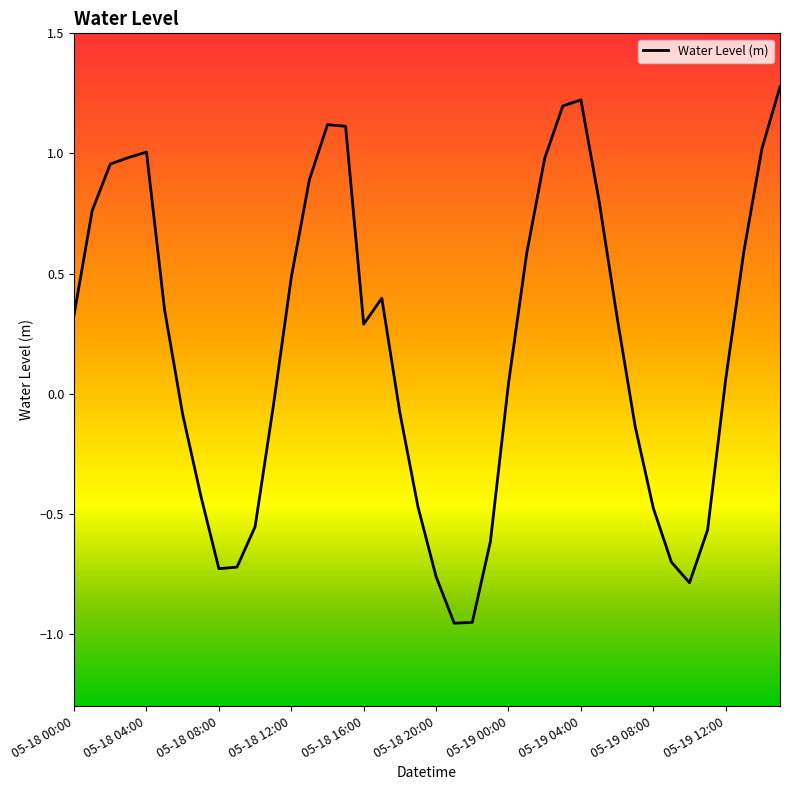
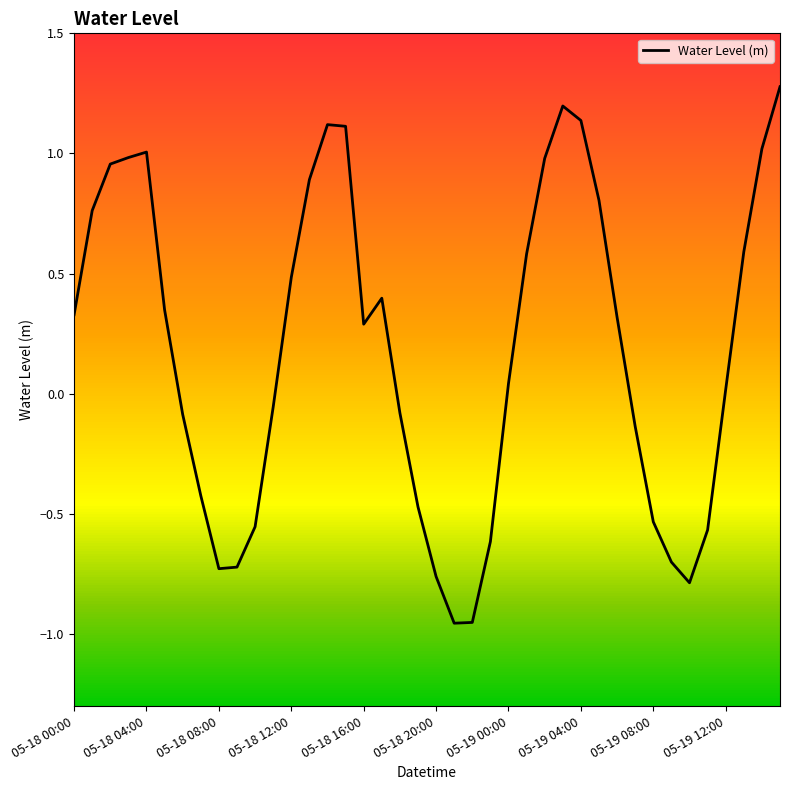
  {
    "05-18 00:00": 0.33,
    "05-18 04:00": 1.01,
    "05-18 08:00": -0.73,
    "05-18 12:00": 0.48,
    "05-18 16:00": 0.29,
    "05-18 20:00": -0.76,
    "05-19 00:00": 0.04,
-   "05-19 04:00": 1.22,
-   "05-19 08:00": -0.48,
-   "05-19 12:00": 0.06
+   "05-19 04:00": 1.14,
+   "05-19 08:00": -0.53,
+   "05-19 12:00": 0.02
  }
